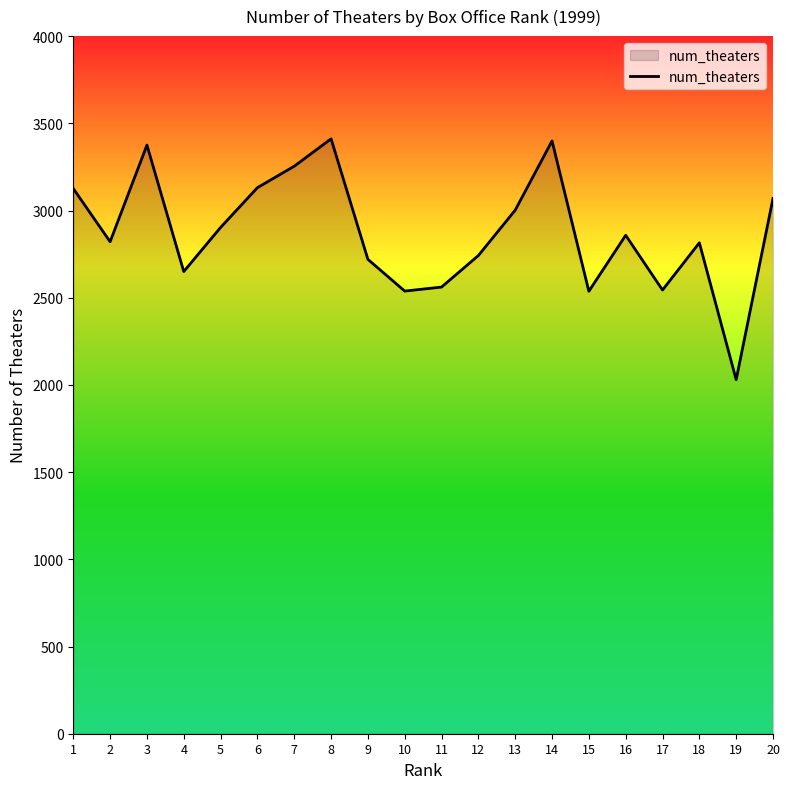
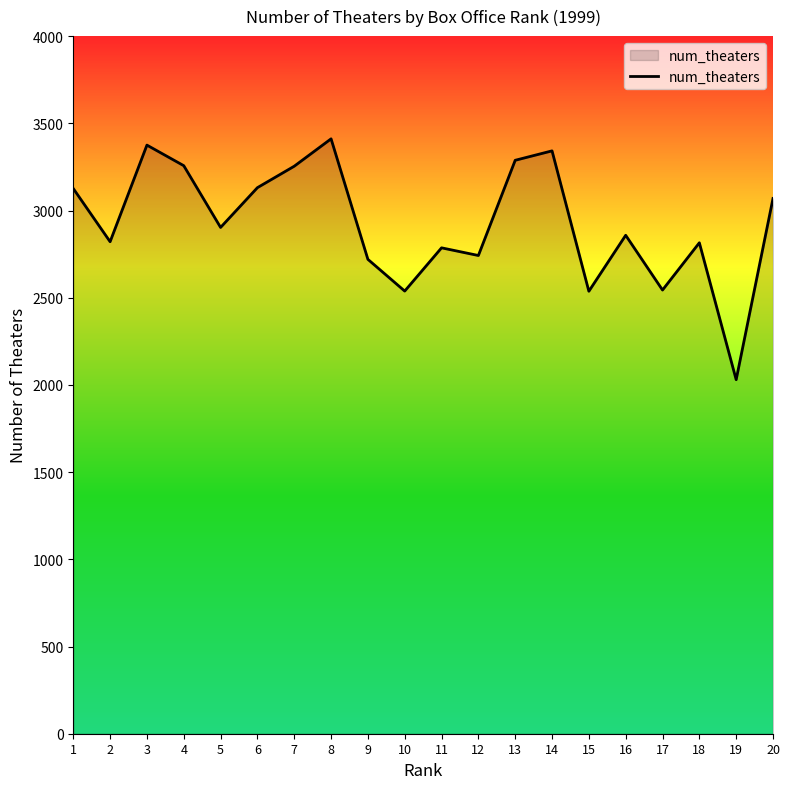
  {
    "1": 3130,
    "2": 2820,
    "3": 3380,
-   "4": 2650,
+   "4": 3260,
    "5": 2900,
    "6": 3130,
    "7": 3250,
    "8": 3410,
    "9": 2720,
    "10": 2540,
-   "11": 2560,
+   "11": 2790,
    "12": 2740,
-   "13": 3000,
-   "14": 3400,
+   "13": 3290,
+   "14": 3340,
    "15": 2540,
    "16": 2860,
    "17": 2540,
    "18": 2820,
    "19": 2030,
    "20": 3070
  }
